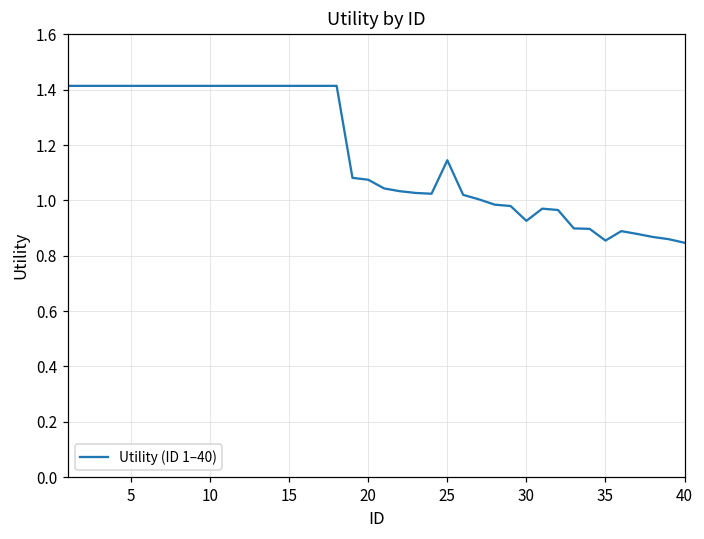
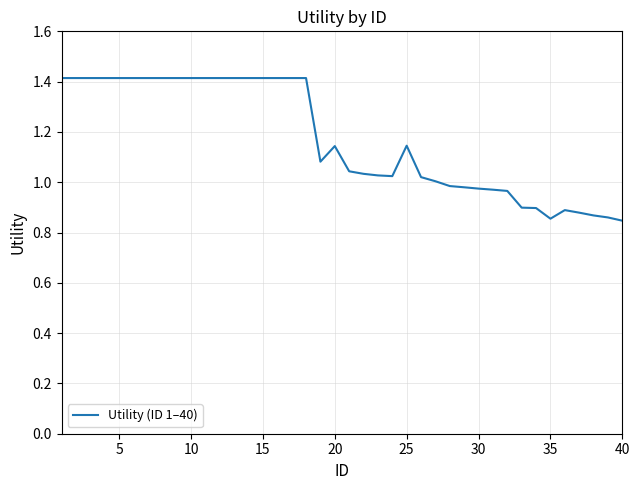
  {
    "5": 1.41,
    "10": 1.41,
    "15": 1.41,
-   "20": 1.07,
+   "20": 1.14,
    "25": 1.15,
-   "30": 0.93,
+   "30": 0.97,
    "35": 0.86,
    "40": 0.85
  }
